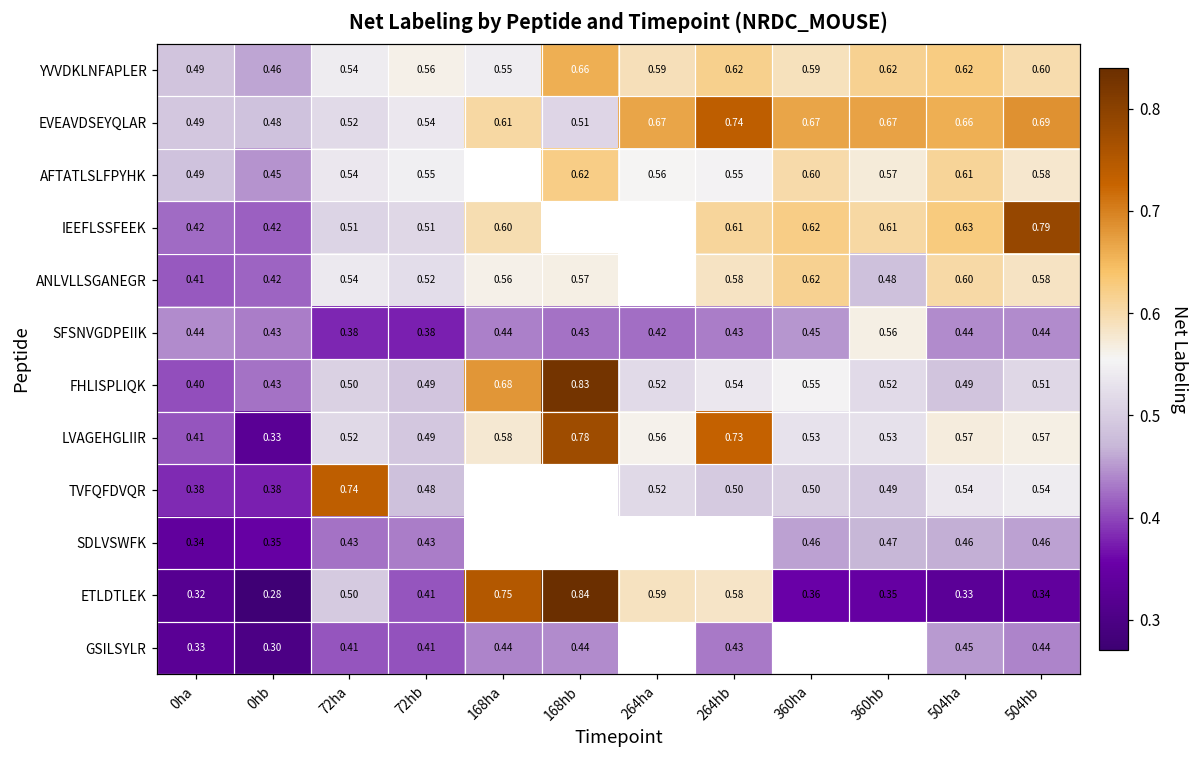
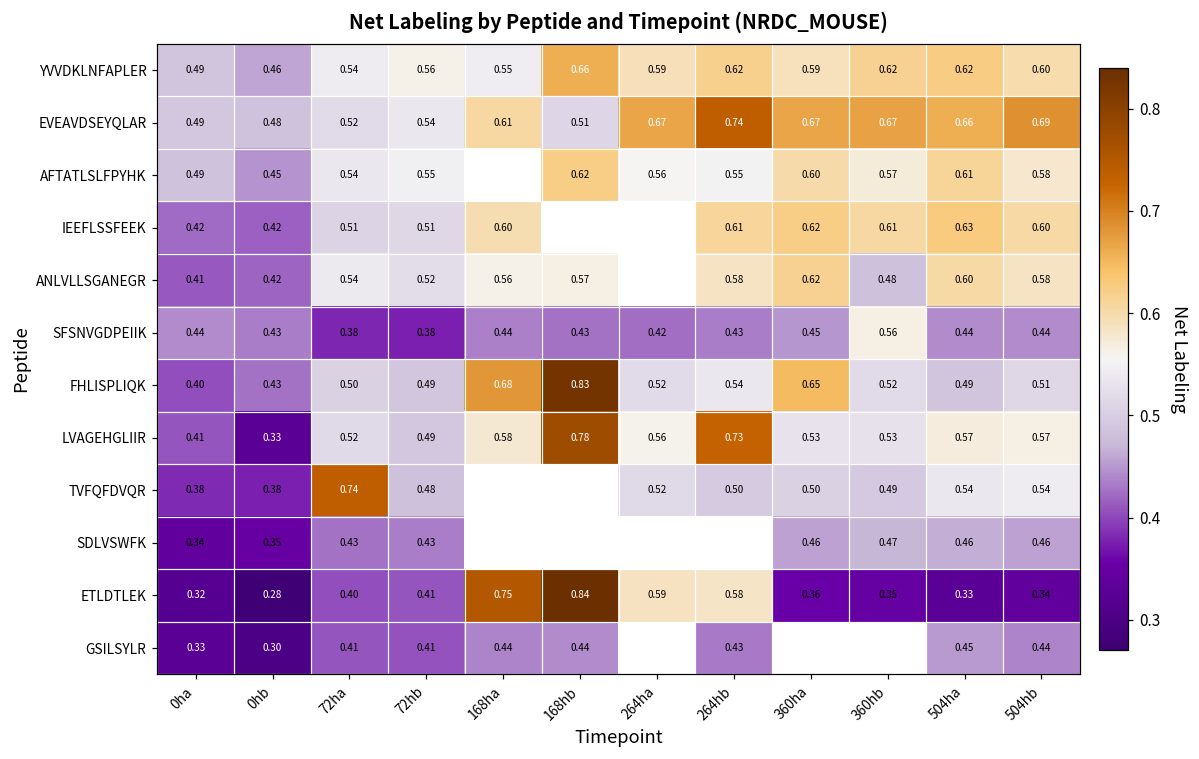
  {
    "YVVDKLNFAPLER": {
      "0ha": 0.49,
      "0hb": 0.46,
      "72ha": 0.54,
      "72hb": 0.56,
      "168ha": 0.55,
      "168hb": 0.66,
      "264ha": 0.59,
      "264hb": 0.62,
      "360ha": 0.59,
      "360hb": 0.62,
      "504ha": 0.62,
      "504hb": 0.60
    },
    "EVEAVDSEYQLAR": {
      "0ha": 0.49,
      "0hb": 0.48,
      "72ha": 0.52,
      "72hb": 0.54,
      "168ha": 0.61,
      "168hb": 0.51,
      "264ha": 0.67,
      "264hb": 0.74,
      "360ha": 0.67,
      "360hb": 0.67,
      "504ha": 0.66,
      "504hb": 0.69
    },
    "AFTATLSLFPYHK": {
      "0ha": 0.49,
      "0hb": 0.45,
      "72ha": 0.54,
      "72hb": 0.55,
      "168hb": 0.62,
      "264ha": 0.56,
      "264hb": 0.55,
      "360ha": 0.60,
      "360hb": 0.57,
      "504ha": 0.61,
      "504hb": 0.58
    },
    "IEEFLSSFEEK": {
      "0ha": 0.42,
      "0hb": 0.42,
      "72ha": 0.51,
      "72hb": 0.51,
      "168ha": 0.60,
      "264hb": 0.61,
      "360ha": 0.62,
      "360hb": 0.61,
      "504ha": 0.63,
-     "504hb": 0.79
+     "504hb": 0.60
    },
    "ANLVLLSGANEGR": {
      "0ha": 0.41,
      "0hb": 0.42,
      "72ha": 0.54,
      "72hb": 0.52,
      "168ha": 0.56,
      "168hb": 0.57,
      "264hb": 0.58,
      "360ha": 0.62,
      "360hb": 0.48,
      "504ha": 0.60,
      "504hb": 0.58
    },
    "SFSNVGDPEIIK": {
      "0ha": 0.44,
      "0hb": 0.43,
      "72ha": 0.38,
      "72hb": 0.38,
      "168ha": 0.44,
      "168hb": 0.43,
      "264ha": 0.42,
      "264hb": 0.43,
      "360ha": 0.45,
      "360hb": 0.56,
      "504ha": 0.44,
      "504hb": 0.44
    },
    "FHLISPLIQK": {
      "0ha": 0.40,
      "0hb": 0.43,
      "72ha": 0.50,
      "72hb": 0.49,
      "168ha": 0.68,
      "168hb": 0.83,
      "264ha": 0.52,
      "264hb": 0.54,
-     "360ha": 0.55,
+     "360ha": 0.65,
      "360hb": 0.52,
      "504ha": 0.49,
      "504hb": 0.51
    },
    "LVAGEHGLIIR": {
      "0ha": 0.41,
      "0hb": 0.33,
      "72ha": 0.52,
      "72hb": 0.49,
      "168ha": 0.58,
      "168hb": 0.78,
      "264ha": 0.56,
      "264hb": 0.73,
      "360ha": 0.53,
      "360hb": 0.53,
      "504ha": 0.57,
      "504hb": 0.57
    },
    "TVFQFDVQR": {
      "0ha": 0.38,
      "0hb": 0.38,
      "72ha": 0.74,
      "72hb": 0.48,
      "264ha": 0.52,
      "264hb": 0.50,
      "360ha": 0.50,
      "360hb": 0.49,
      "504ha": 0.54,
      "504hb": 0.54
    },
    "SDLVSWFK": {
      "0ha": 0.34,
      "0hb": 0.35,
      "72ha": 0.43,
      "72hb": 0.43,
      "360ha": 0.46,
      "360hb": 0.47,
      "504ha": 0.46,
      "504hb": 0.46
    },
    "ETLDTLEK": {
      "0ha": 0.32,
      "0hb": 0.28,
-     "72ha": 0.50,
+     "72ha": 0.40,
      "72hb": 0.41,
      "168ha": 0.75,
      "168hb": 0.84,
      "264ha": 0.59,
      "264hb": 0.58,
      "360ha": 0.36,
      "360hb": 0.35,
      "504ha": 0.33,
      "504hb": 0.34
    },
    "GSILSYLR": {
      "0ha": 0.33,
      "0hb": 0.30,
      "72ha": 0.41,
      "72hb": 0.41,
      "168ha": 0.44,
      "168hb": 0.44,
      "264hb": 0.43,
      "504ha": 0.45,
      "504hb": 0.44
    }
  }
